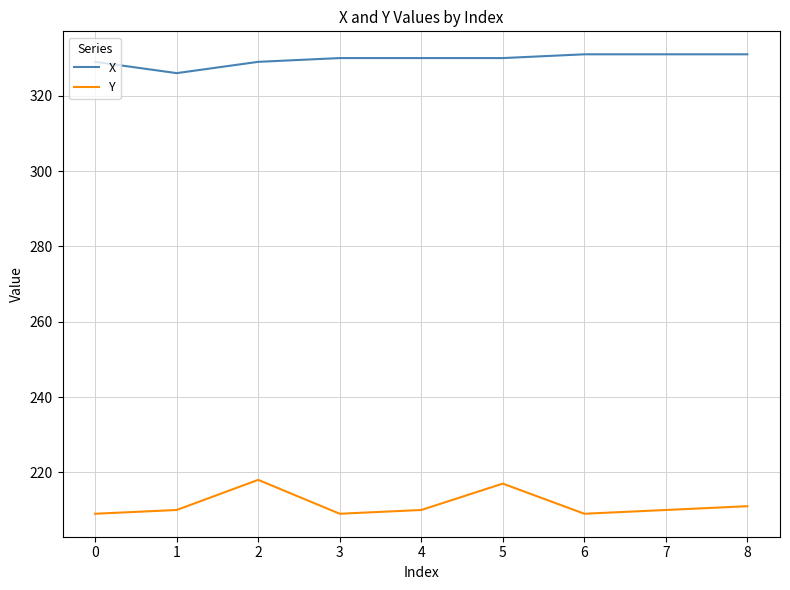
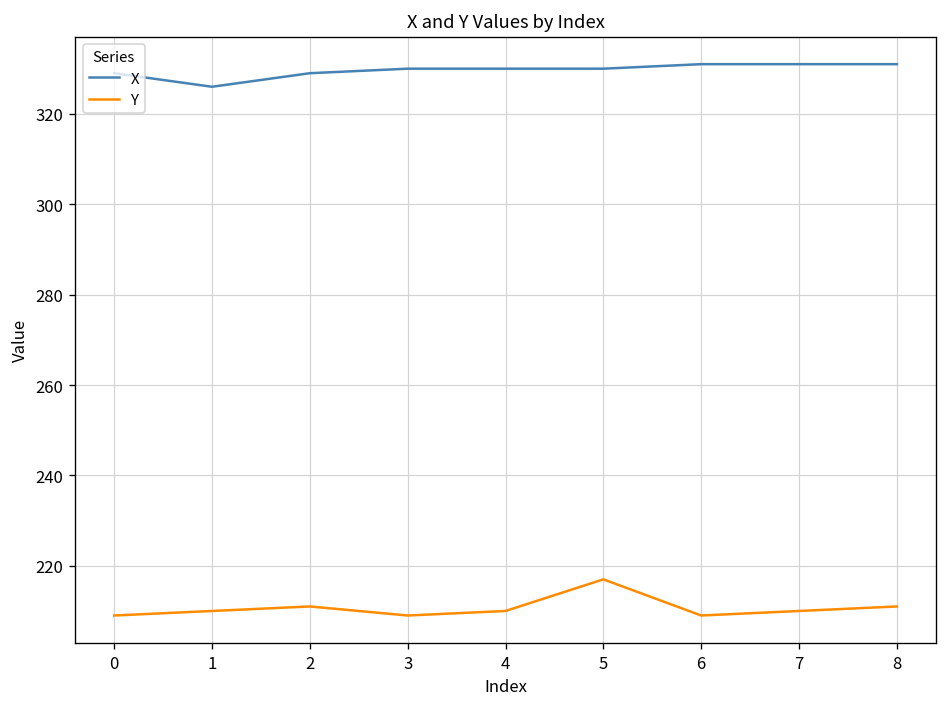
  {
    "X": {
      "1": 326,
      "2": 329,
      "3": 330,
      "4": 330,
      "5": 330,
      "6": 331,
      "7": 331,
      "8": 331
    },
    "Y": {
      "0": 209,
      "1": 210,
-     "2": 218,
+     "2": 211,
      "3": 209,
      "4": 210,
      "5": 217,
      "6": 209,
      "7": 210,
      "8": 211
    }
  }
